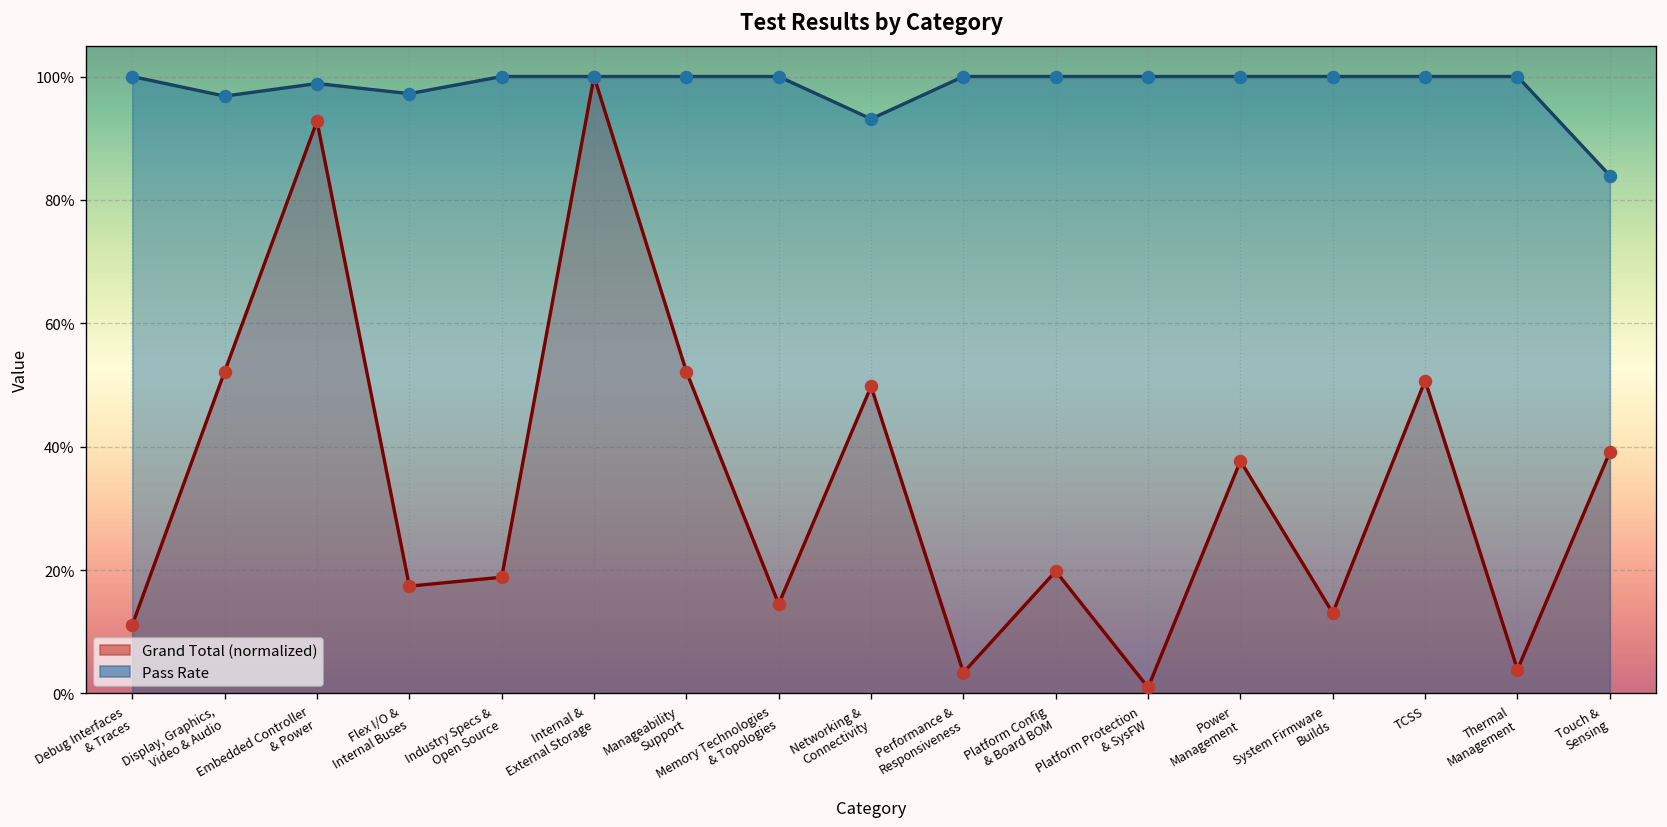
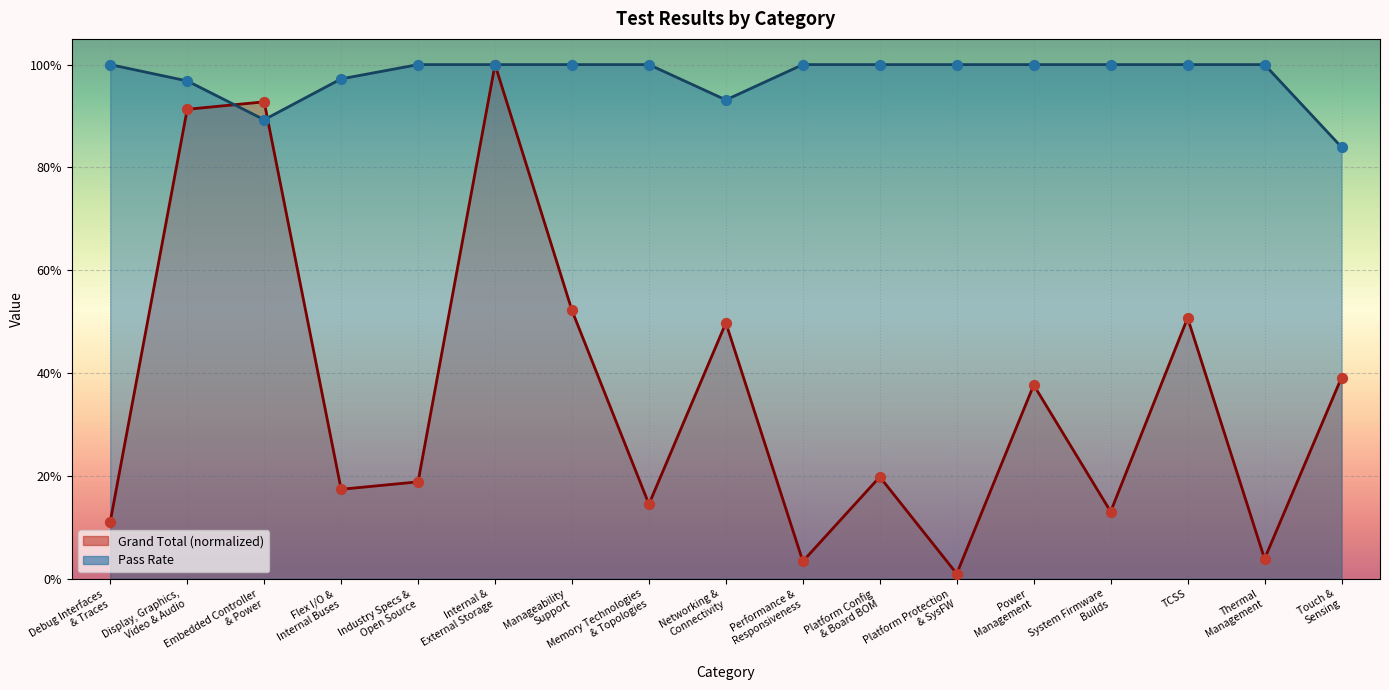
  {
    "Grand Total (normalized)": {
      "Debug Interfaces & Traces": "11%",
-     "Display, Graphics, Video & Audio": "52%",
+     "Display, Graphics, Video & Audio": "91%",
      "Embedded Controller & Power": "93%",
      "Flex I/O & Internal Buses": "17%",
      "Industry Specs & Open Source": "19%",
      "Manageability Support": "52%",
      "Memory Technologies & Topologies": "14%",
      "Networking & Connectivity": "50%",
      "Performance & Responsiveness": "3%",
      "Platform Config & Board BOM": "20%",
      "Platform Protection & SysFW": "1%",
      "Power Management": "38%",
      "System Firmware Builds": "13%",
      "TCSS": "51%",
      "Thermal Management": "4%",
      "Touch & Sensing": "39%"
    },
    "Pass Rate": {
      "Debug Interfaces & Traces": "100%",
      "Display, Graphics, Video & Audio": "97%",
-     "Embedded Controller & Power": "99%",
+     "Embedded Controller & Power": "89%",
      "Flex I/O & Internal Buses": "97%",
      "Industry Specs & Open Source": "100%",
      "Manageability Support": "100%",
      "Memory Technologies & Topologies": "100%",
      "Networking & Connectivity": "93%",
      "Performance & Responsiveness": "100%",
      "Platform Config & Board BOM": "100%",
      "Platform Protection & SysFW": "100%",
      "Power Management": "100%",
      "System Firmware Builds": "100%",
      "TCSS": "100%",
      "Thermal Management": "100%",
      "Touch & Sensing": "84%"
    }
  }
